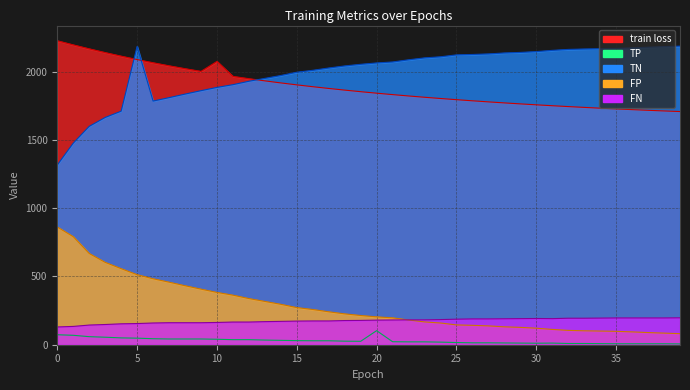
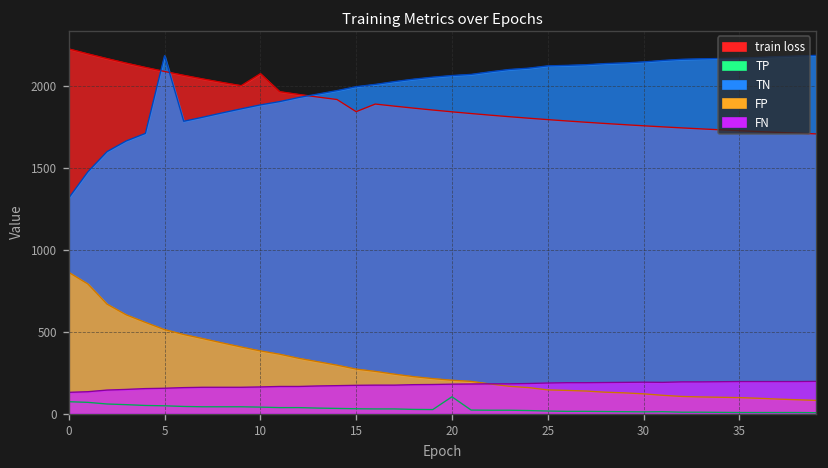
  {
    "train loss": {
      "0": 2230,
      "5": 2090,
      "10": 2070,
-     "15": 1900,
+     "15": 1840,
      "20": 1840,
      "25": 1790,
      "30": 1760,
      "35": 1730
    },
    "TP": {
      "0": 70,
      "5": 50,
      "10": 40,
      "15": 30,
      "20": 100,
      "25": 20,
      "30": 10,
      "35": 10
    },
    "TN": {
      "0": 1320,
      "5": 2180,
      "10": 1880,
      "15": 2000,
      "20": 2060,
      "25": 2120,
      "30": 2150
    },
    "FP": {
      "0": 860,
      "5": 510,
      "10": 380,
      "15": 270,
      "20": 200,
      "25": 150,
      "30": 120,
      "35": 100
    },
    "FN": {
      "0": 130,
      "5": 160,
      "10": 160,
      "15": 170,
      "20": 180,
      "25": 190,
      "30": 190,
      "35": 200
    }
  }
